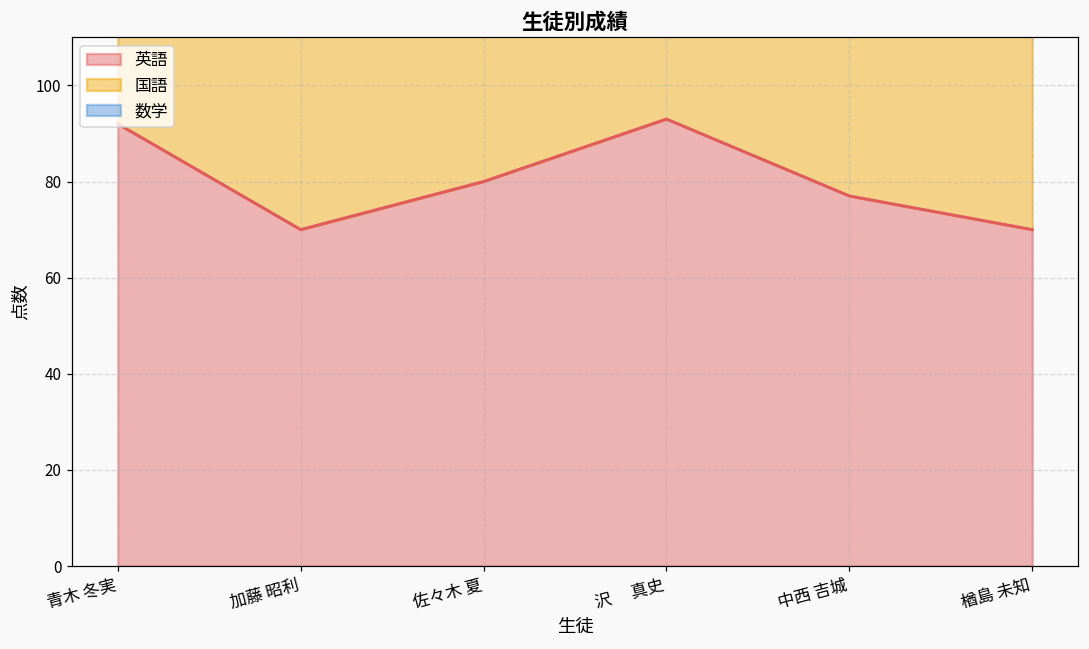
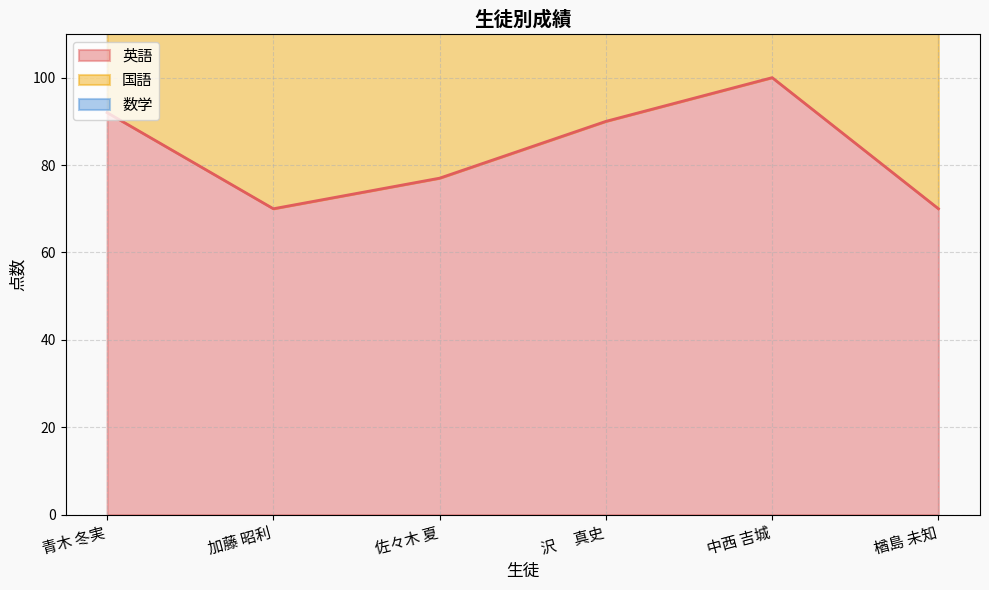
  {
    "英語": {
      "加藤 昭利": 70,
-     "佐々木 夏": 80,
-     "沢 真史": 93,
-     "中西 吉城": 77,
+     "佐々木 夏": 77,
+     "沢 真史": 90,
+     "中西 吉城": 100,
      "楢島 未知": 70
    }
  }
